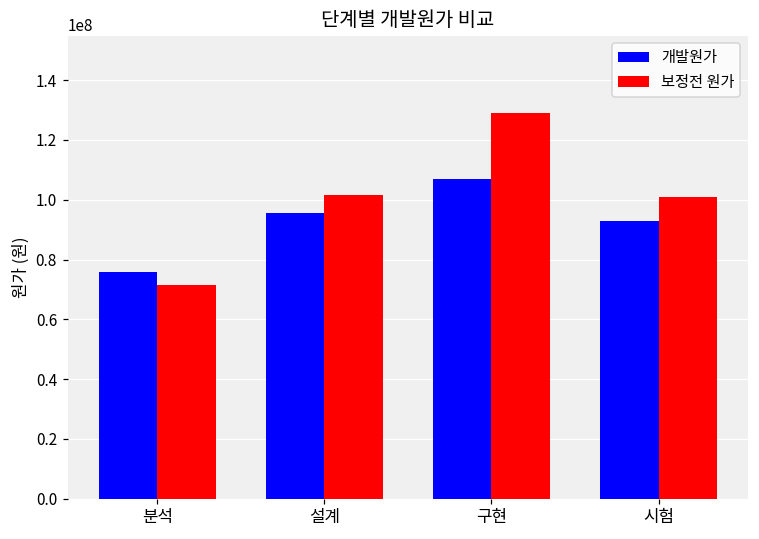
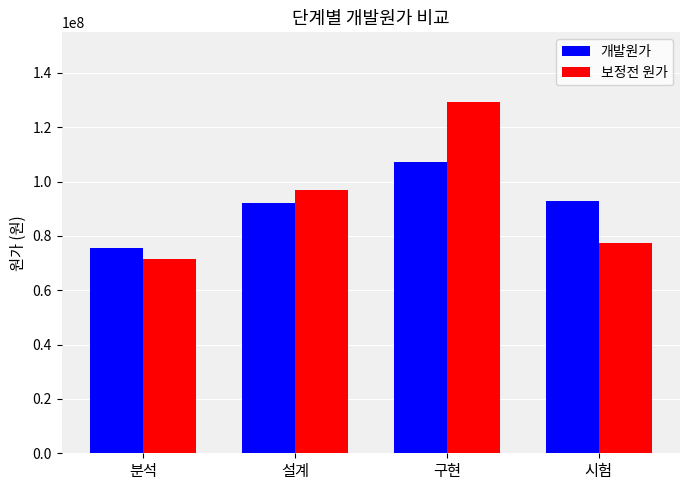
  {
    "개발원가": {
      "분석": 76000000,
-     "설계": 96000000,
+     "설계": 92000000,
      "구현": 107000000,
      "시험": 93000000
    },
    "보정전 원가": {
      "분석": 72000000,
-     "설계": 101000000,
+     "설계": 97000000,
      "구현": 129000000,
-     "시험": 101000000
+     "시험": 77000000
    }
  }
